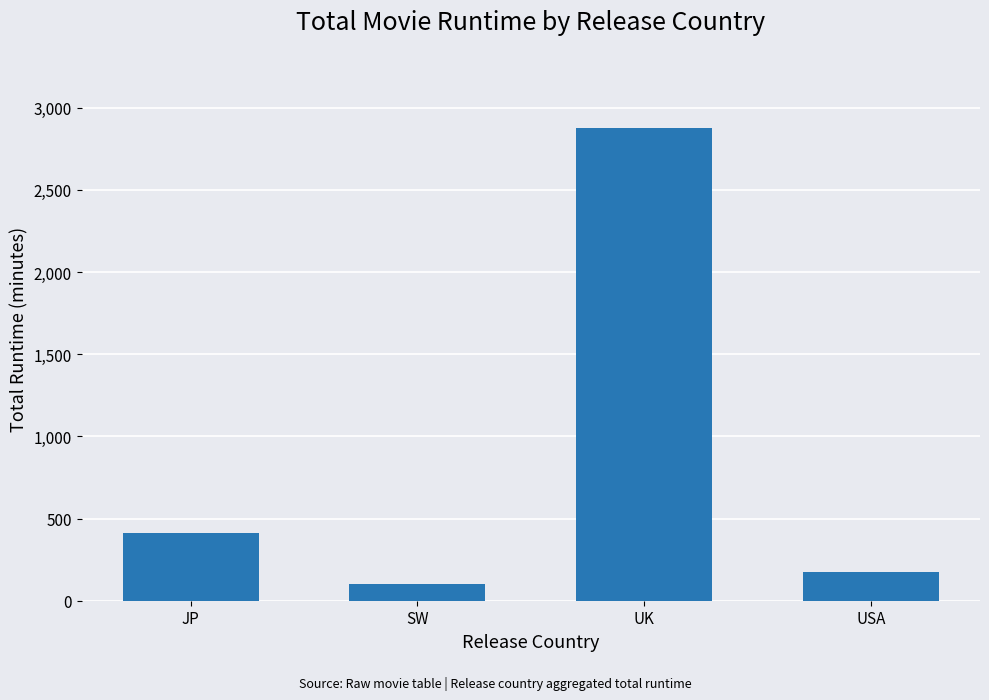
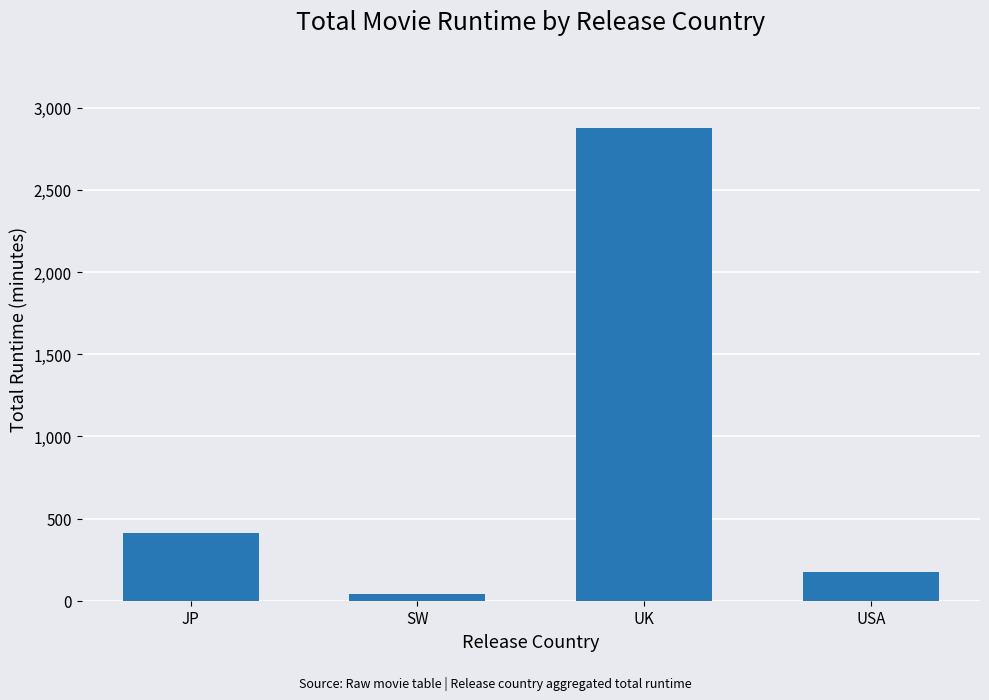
  {
    "JP": "410",
-   "SW": "100",
+   "SW": "40",
    "UK": "2,880",
    "USA": "180"
  }
